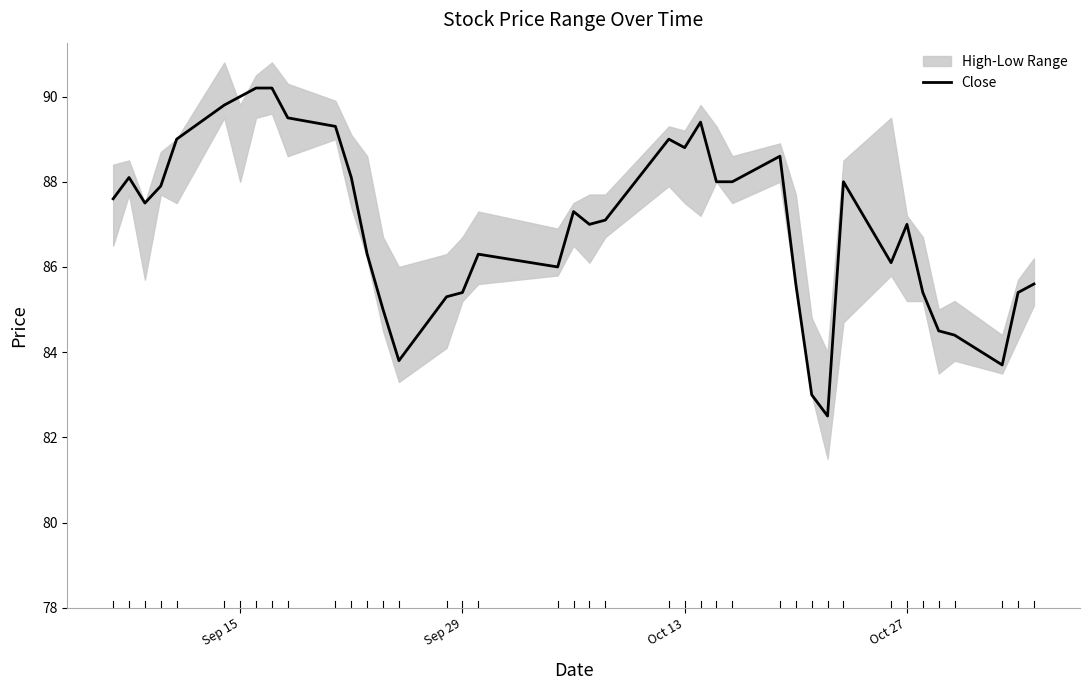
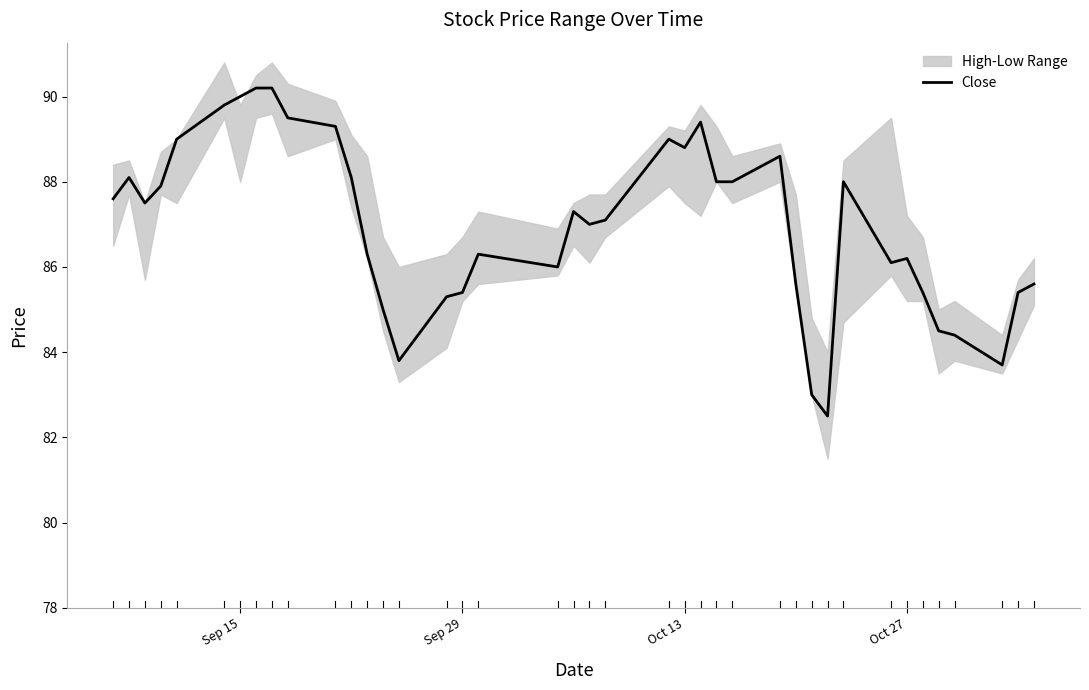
  {
    "Close": {
      "Sep 15": 90.0,
      "Sep 29": 85.4,
      "Oct 13": 88.8,
-     "Oct 27": 87.0
+     "Oct 27": 86.2
    }
  }
